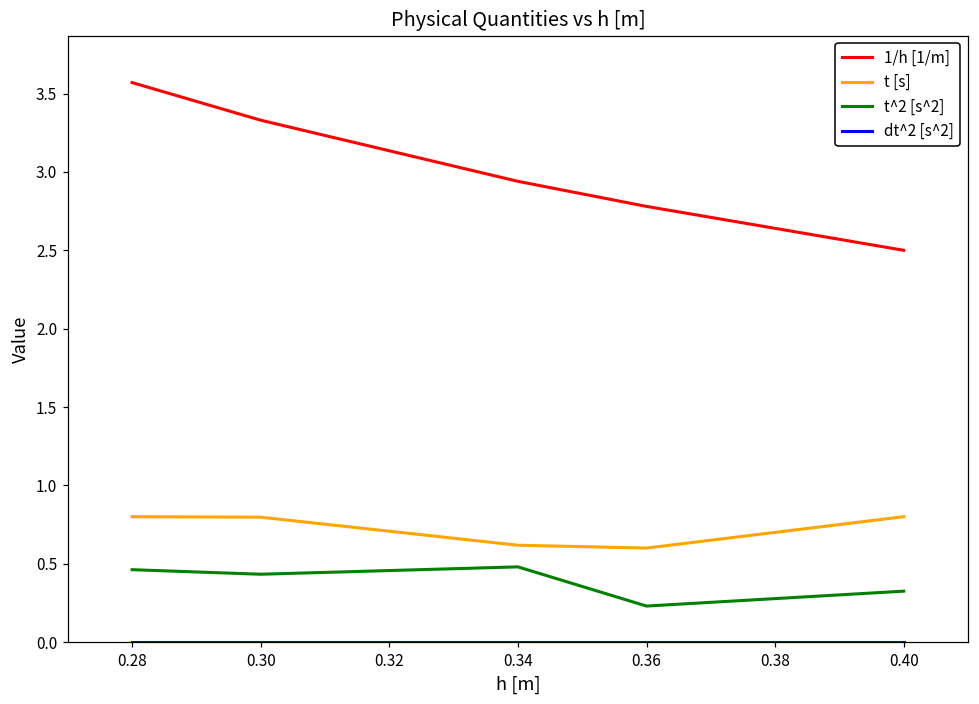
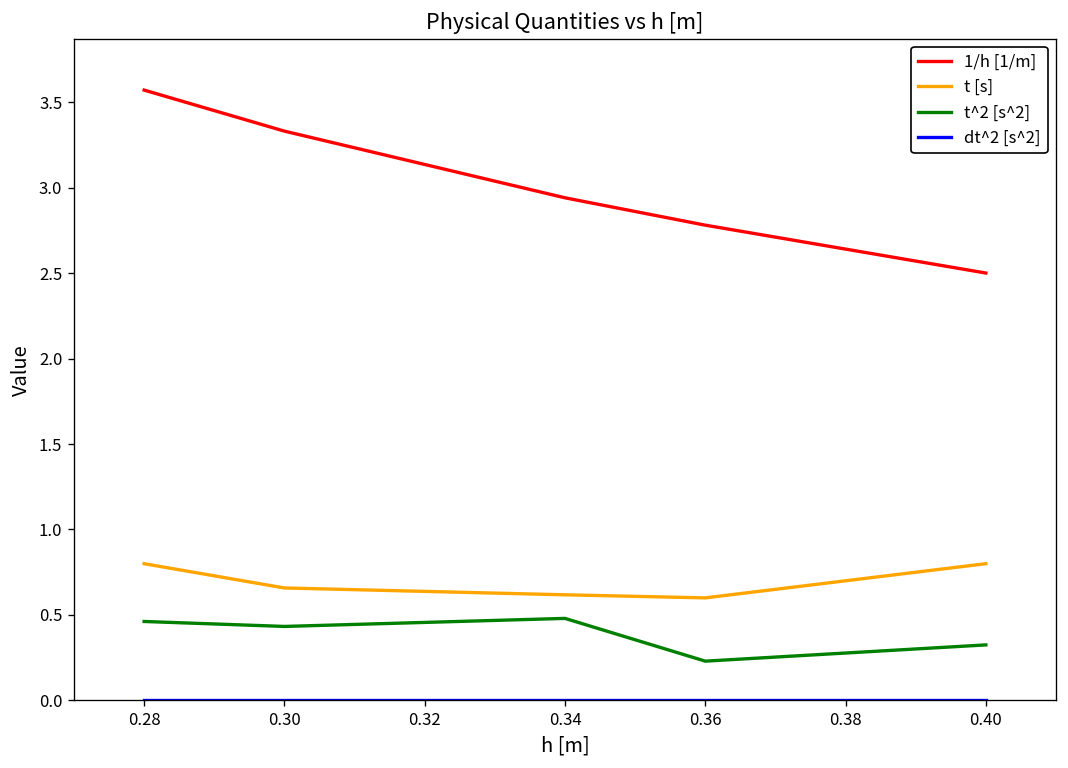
  {
    "1/h [1/m]": {
      "0.28": 3.57,
      "0.30": 3.33,
      "0.34": 2.94,
      "0.36": 2.78,
      "0.40": 2.50
    },
    "t [s]": {
      "0.28": 0.80,
-     "0.30": 0.80,
+     "0.30": 0.66,
      "0.34": 0.62,
      "0.36": 0.60,
      "0.40": 0.80
    },
    "t^2 [s^2]": {
      "0.28": 0.46,
      "0.30": 0.43,
      "0.34": 0.48,
      "0.36": 0.23,
      "0.40": 0.33
    },
    "dt^2 [s^2]": {
      "0.28": 0.00,
      "0.30": 0.00,
      "0.34": 0.00,
      "0.36": 0.00,
      "0.40": 0.00
    }
  }
